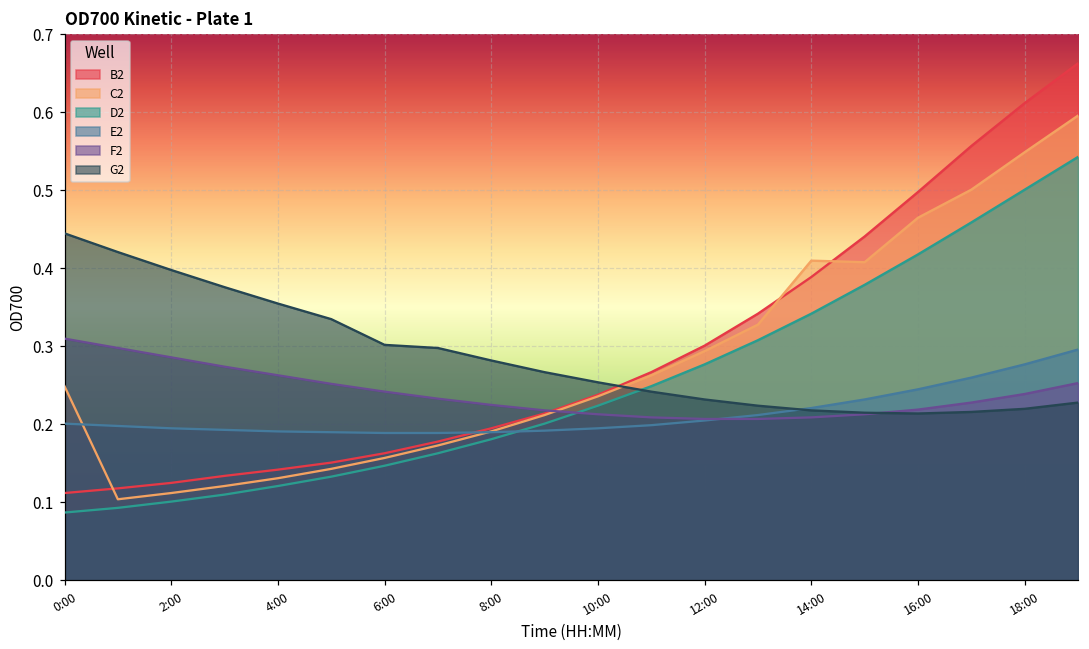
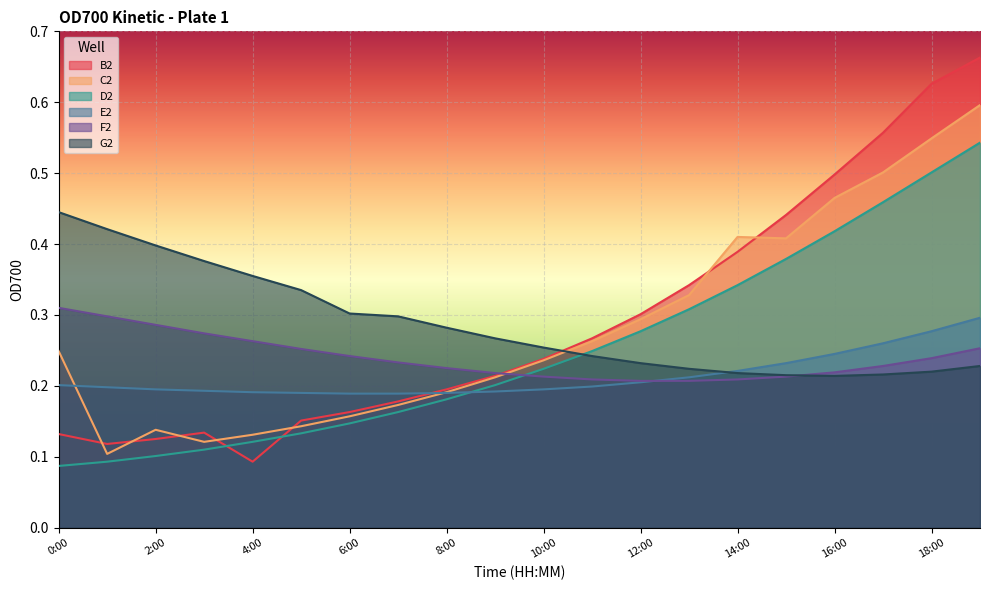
  {
    "B2": {
-     "0:00": 0.11,
+     "0:00": 0.13,
      "2:00": 0.13,
-     "4:00": 0.14,
+     "4:00": 0.09,
      "6:00": 0.16,
      "8:00": 0.20,
      "12:00": 0.30,
      "14:00": 0.39,
      "16:00": 0.50,
-     "18:00": 0.61
+     "18:00": 0.63
    },
    "C2": {
      "0:00": 0.25,
-     "2:00": 0.11,
+     "2:00": 0.14,
      "4:00": 0.13,
      "6:00": 0.16,
      "12:00": 0.29,
      "14:00": 0.41,
      "16:00": 0.47,
      "18:00": 0.55
    },
    "G2": {
      "0:00": 0.45,
      "2:00": 0.40,
      "4:00": 0.36,
      "6:00": 0.30,
      "8:00": 0.28,
      "10:00": 0.25,
      "12:00": 0.23,
      "16:00": 0.21,
      "18:00": 0.22
    }
  }
